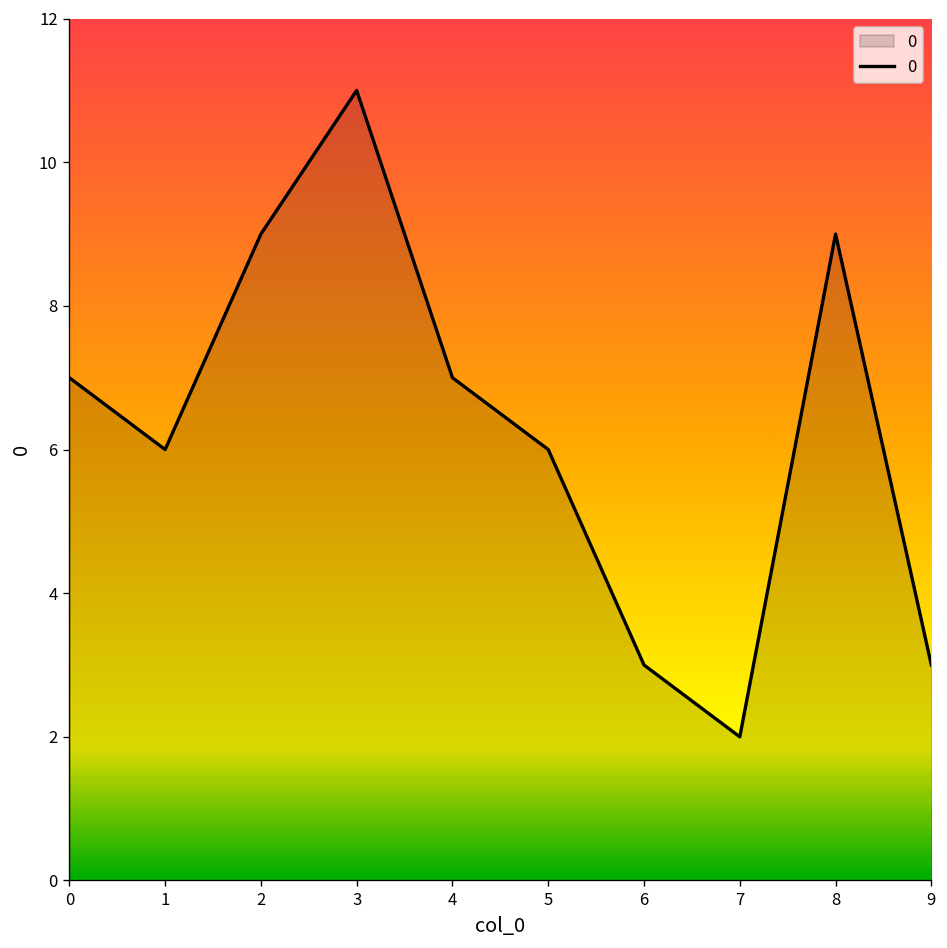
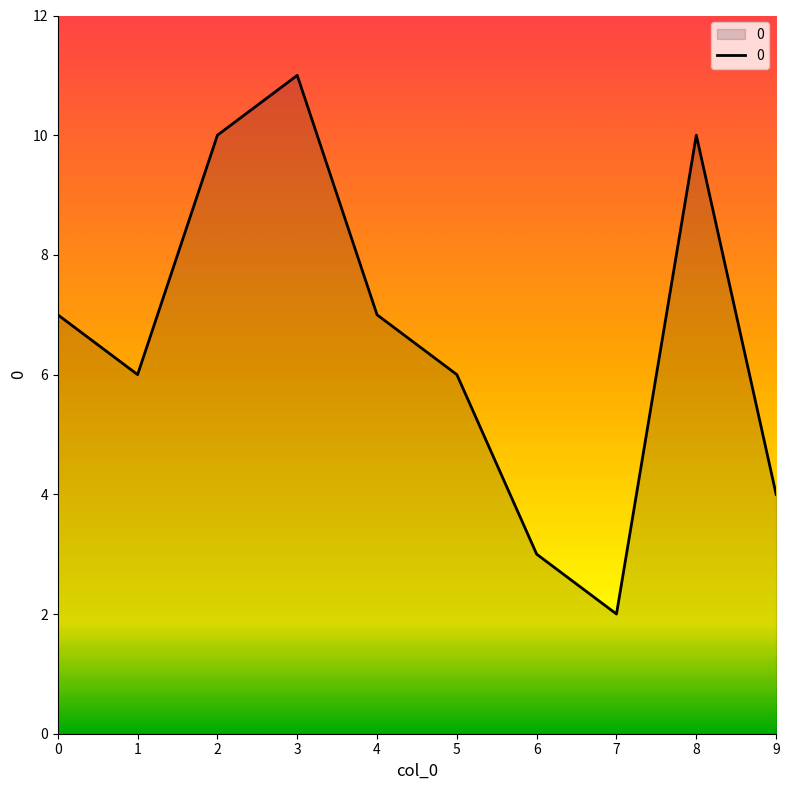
  {
    "0": 7,
    "1": 6,
-   "2": 9,
+   "2": 10,
    "3": 11,
    "4": 7,
    "5": 6,
    "6": 3,
    "7": 2,
-   "8": 9,
-   "9": 3
+   "8": 10,
+   "9": 4
  }
